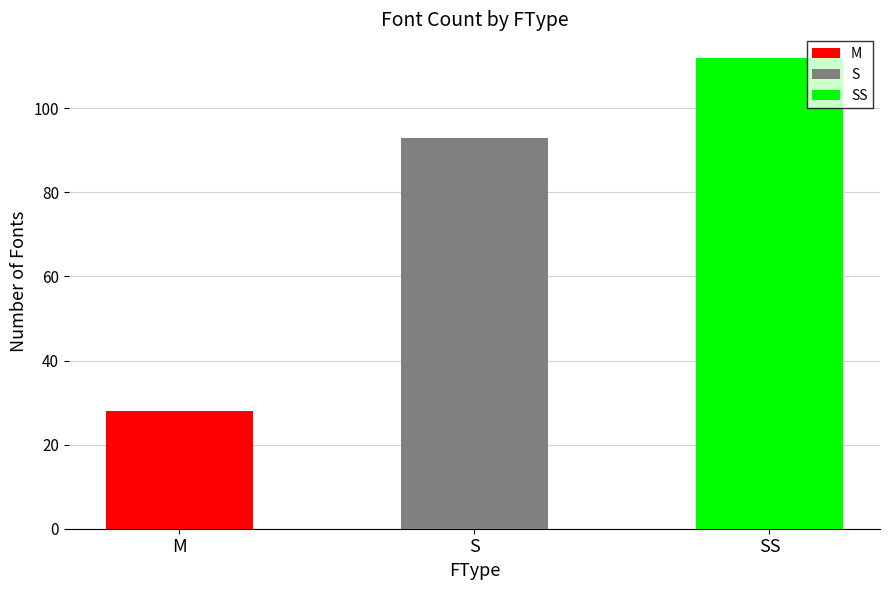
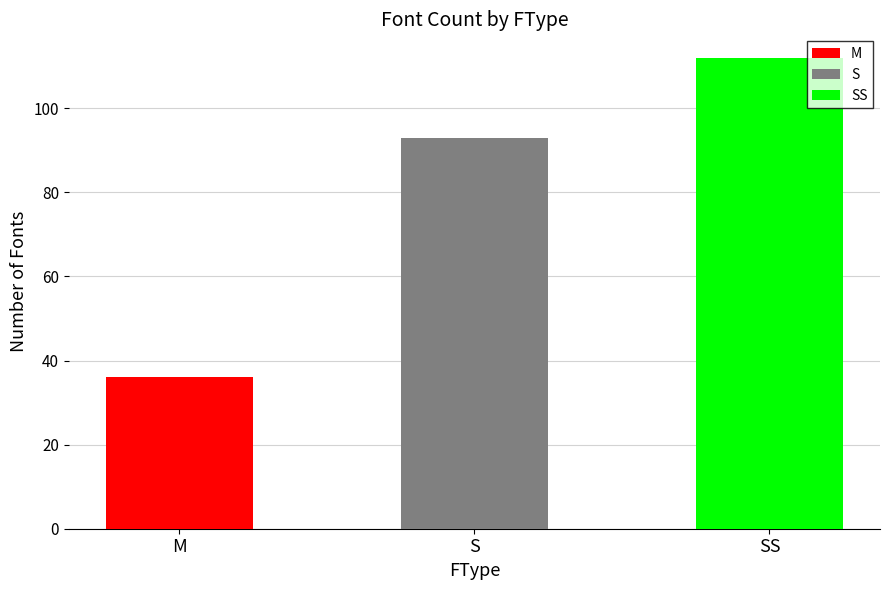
  {
-   "M": 28,
+   "M": 36,
    "S": 93,
    "SS": 112
  }
